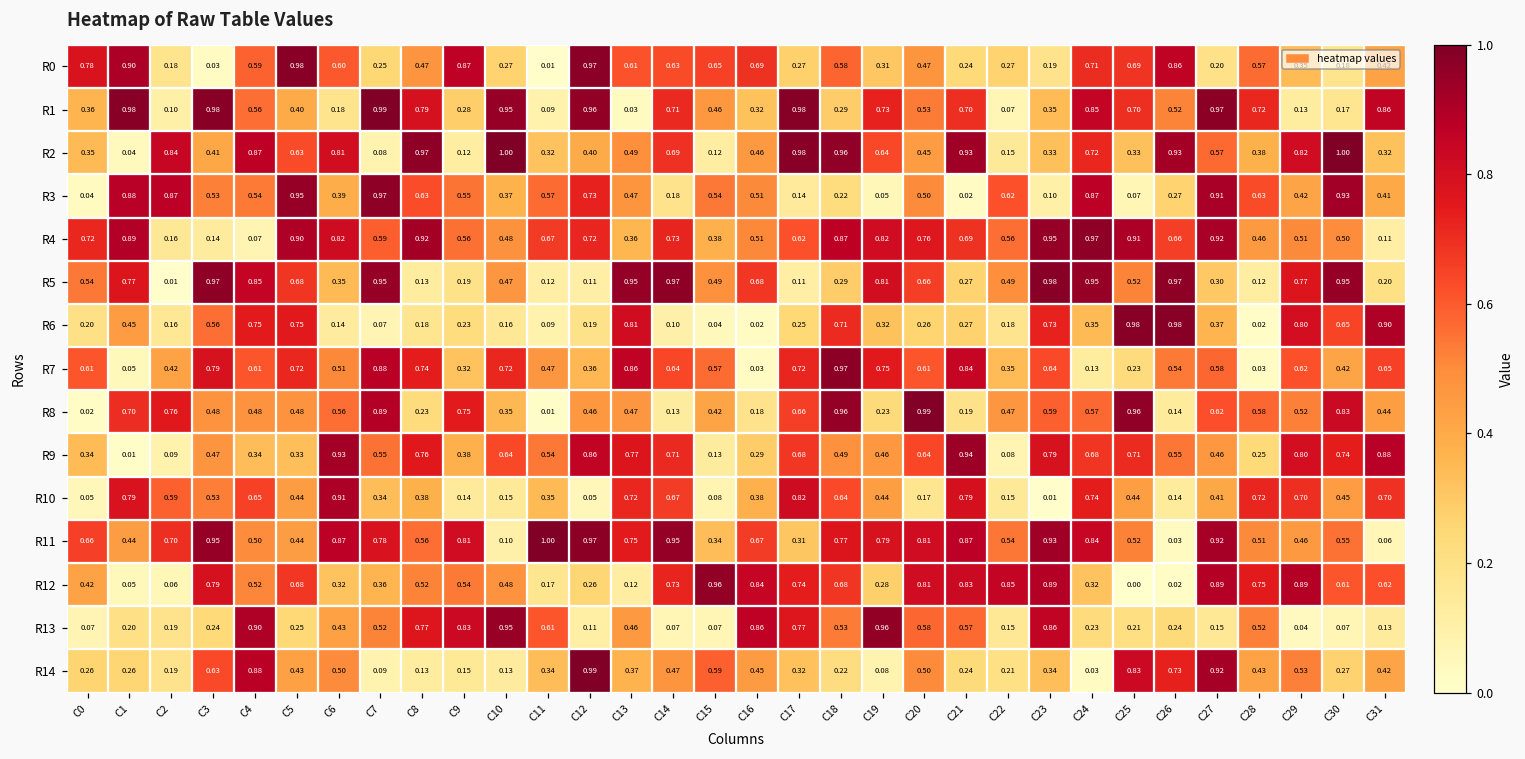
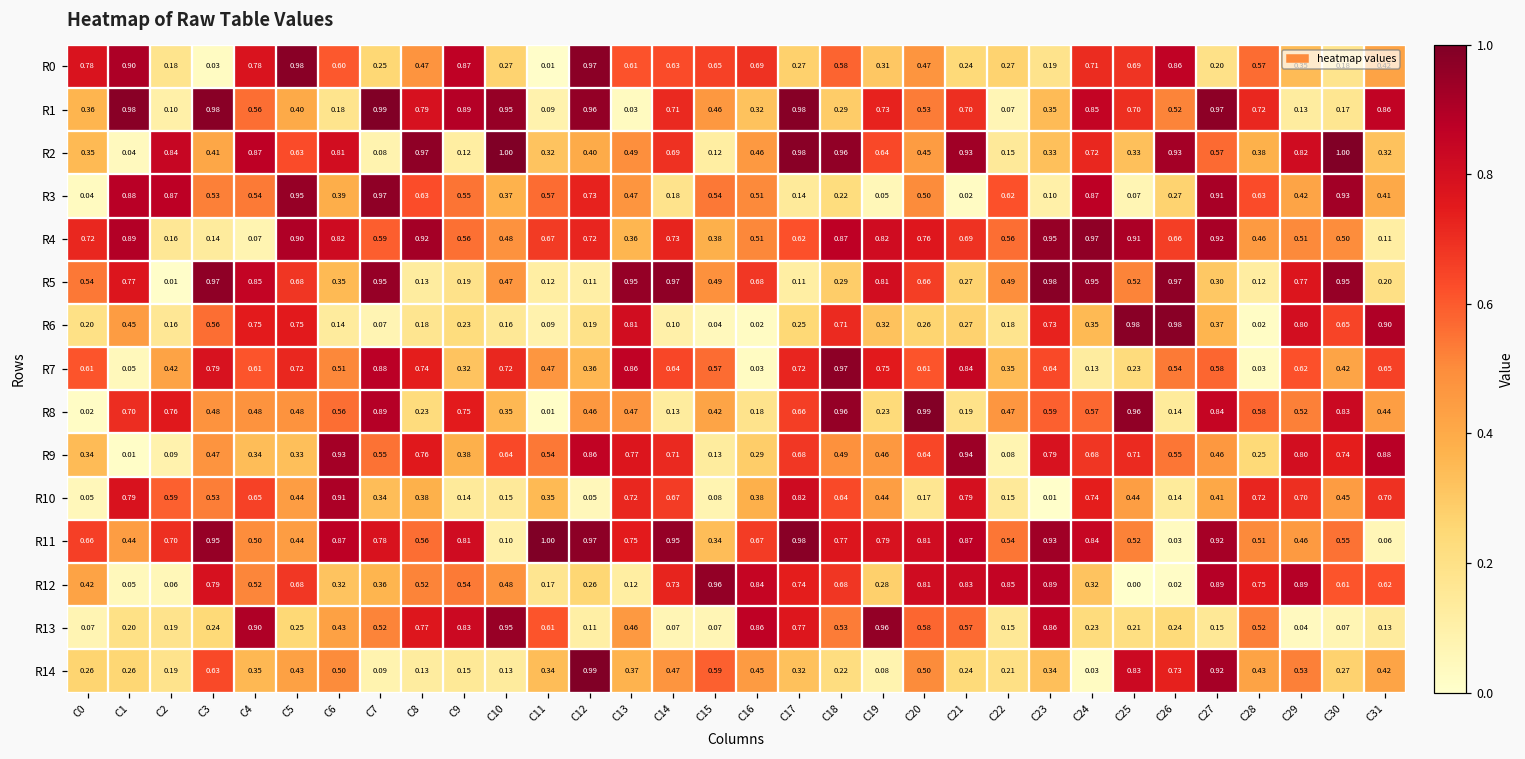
  {
    "R0": {
      "C0": 0.78,
      "C1": 0.90,
      "C2": 0.18,
      "C3": 0.03,
-     "C4": 0.59,
+     "C4": 0.78,
      "C5": 0.98,
      "C6": 0.60,
      "C7": 0.25,
      "C8": 0.47,
      "C9": 0.87,
      "C10": 0.27,
      "C11": 0.01,
      "C12": 0.97,
      "C13": 0.61,
      "C14": 0.63,
      "C15": 0.65,
      "C16": 0.69,
      "C17": 0.27,
      "C18": 0.58,
      "C19": 0.31,
      "C20": 0.47,
      "C21": 0.24,
      "C22": 0.27,
      "C23": 0.19,
      "C24": 0.71,
      "C25": 0.69,
      "C26": 0.86,
      "C27": 0.20,
      "C28": 0.57
    },
    "R1": {
      "C0": 0.36,
      "C1": 0.98,
      "C2": 0.10,
      "C3": 0.98,
      "C4": 0.56,
      "C5": 0.40,
      "C6": 0.18,
      "C7": 0.99,
      "C8": 0.79,
-     "C9": 0.28,
+     "C9": 0.89,
      "C10": 0.95,
      "C11": 0.09,
      "C12": 0.96,
      "C13": 0.03,
      "C14": 0.71,
      "C15": 0.46,
      "C16": 0.32,
      "C17": 0.98,
      "C18": 0.29,
      "C19": 0.73,
      "C20": 0.53,
      "C21": 0.70,
      "C22": 0.07,
      "C23": 0.35,
      "C24": 0.85,
      "C25": 0.70,
      "C26": 0.52,
      "C27": 0.97,
      "C28": 0.72,
      "C29": 0.13,
      "C30": 0.17,
      "C31": 0.86
    },
    "R8": {
      "C0": 0.02,
      "C1": 0.70,
      "C2": 0.76,
      "C3": 0.48,
      "C4": 0.48,
      "C5": 0.48,
      "C6": 0.56,
      "C7": 0.89,
      "C8": 0.23,
      "C9": 0.75,
      "C10": 0.35,
      "C11": 0.01,
      "C12": 0.46,
      "C13": 0.47,
      "C14": 0.13,
      "C15": 0.42,
      "C16": 0.18,
      "C17": 0.66,
      "C18": 0.96,
      "C19": 0.23,
      "C20": 0.99,
      "C21": 0.19,
      "C22": 0.47,
      "C23": 0.59,
      "C24": 0.57,
      "C25": 0.96,
      "C26": 0.14,
-     "C27": 0.62,
+     "C27": 0.84,
      "C28": 0.58,
      "C29": 0.52,
      "C30": 0.83,
      "C31": 0.44
    },
    "R11": {
      "C0": 0.66,
      "C1": 0.44,
      "C2": 0.70,
      "C3": 0.95,
      "C4": 0.50,
      "C5": 0.44,
      "C6": 0.87,
      "C7": 0.78,
      "C8": 0.56,
      "C9": 0.81,
      "C10": 0.10,
      "C11": 1.00,
      "C12": 0.97,
      "C13": 0.75,
      "C14": 0.95,
      "C15": 0.34,
      "C16": 0.67,
-     "C17": 0.31,
+     "C17": 0.98,
      "C18": 0.77,
      "C19": 0.79,
      "C20": 0.81,
      "C21": 0.87,
      "C22": 0.54,
      "C23": 0.93,
      "C24": 0.84,
      "C25": 0.52,
      "C26": 0.03,
      "C27": 0.92,
      "C28": 0.51,
      "C29": 0.46,
      "C30": 0.55,
      "C31": 0.06
    },
    "R14": {
      "C0": 0.26,
      "C1": 0.26,
      "C2": 0.19,
      "C3": 0.63,
-     "C4": 0.88,
+     "C4": 0.35,
      "C5": 0.43,
      "C6": 0.50,
      "C7": 0.09,
      "C8": 0.13,
      "C9": 0.15,
      "C10": 0.13,
      "C11": 0.34,
      "C12": 0.99,
      "C13": 0.37,
      "C14": 0.47,
      "C15": 0.59,
      "C16": 0.45,
      "C17": 0.32,
      "C18": 0.22,
      "C19": 0.08,
      "C20": 0.50,
      "C21": 0.24,
      "C22": 0.21,
      "C23": 0.34,
      "C24": 0.03,
      "C25": 0.83,
      "C26": 0.73,
      "C27": 0.92,
      "C28": 0.43,
      "C29": 0.53,
      "C30": 0.27,
      "C31": 0.42
    }
  }
